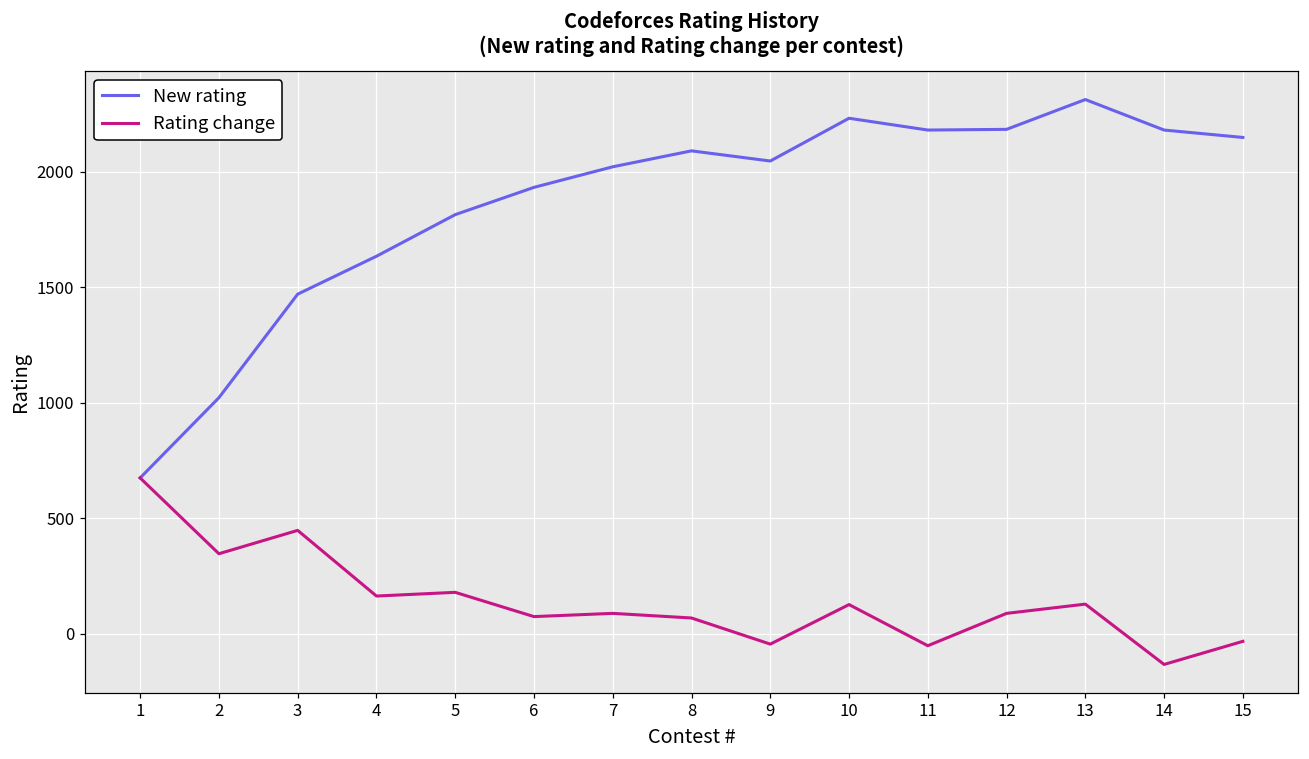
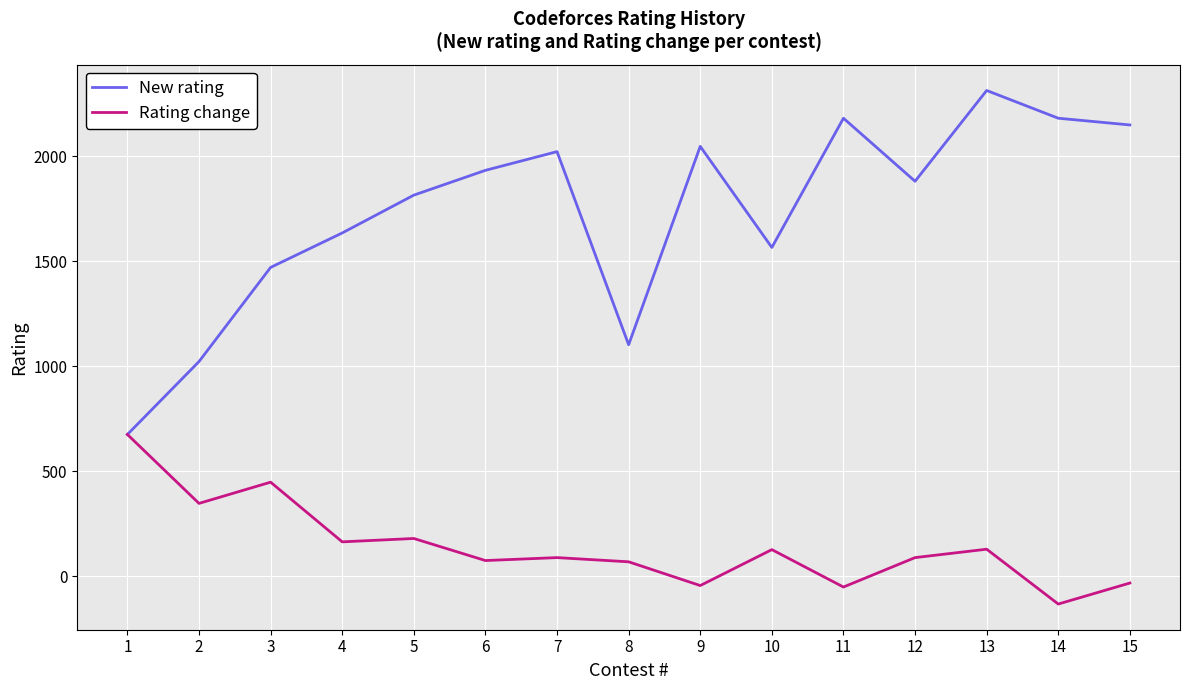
  {
    "New rating": {
      "2": 1020,
      "3": 1470,
      "4": 1630,
      "5": 1810,
      "6": 1930,
      "7": 2020,
-     "8": 2090,
+     "8": 1100,
      "9": 2050,
-     "10": 2230,
+     "10": 1570,
      "11": 2180,
-     "12": 2180,
+     "12": 1880,
      "13": 2310,
      "14": 2180,
      "15": 2150
    },
    "Rating change": {
      "2": 350,
      "3": 450,
      "4": 160,
      "5": 180,
      "6": 80,
      "7": 90,
      "8": 70,
      "9": -40,
      "10": 130,
      "11": -50,
      "12": 90,
      "13": 130,
      "14": -130,
      "15": -30
    }
  }
